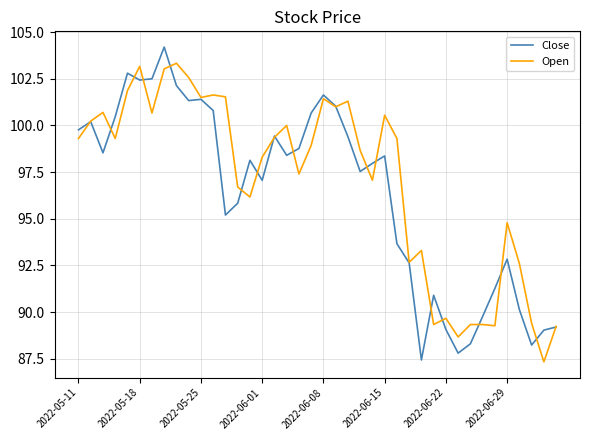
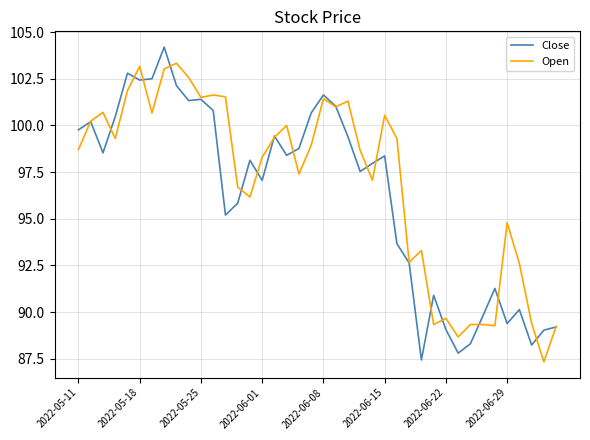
  {
    "Close": {
      "2022-05-11": 99.8,
      "2022-05-18": 102.4,
      "2022-06-01": 97.1,
      "2022-06-08": 101.6,
      "2022-06-15": 98.4,
      "2022-06-22": 89.1,
-     "2022-06-29": 92.8
+     "2022-06-29": 89.4
    },
    "Open": {
-     "2022-05-11": 99.3,
+     "2022-05-11": 98.7,
      "2022-05-18": 103.2,
      "2022-06-01": 98.3,
      "2022-06-08": 101.4,
      "2022-06-15": 100.5,
      "2022-06-22": 89.7,
      "2022-06-29": 94.8
    }
  }
